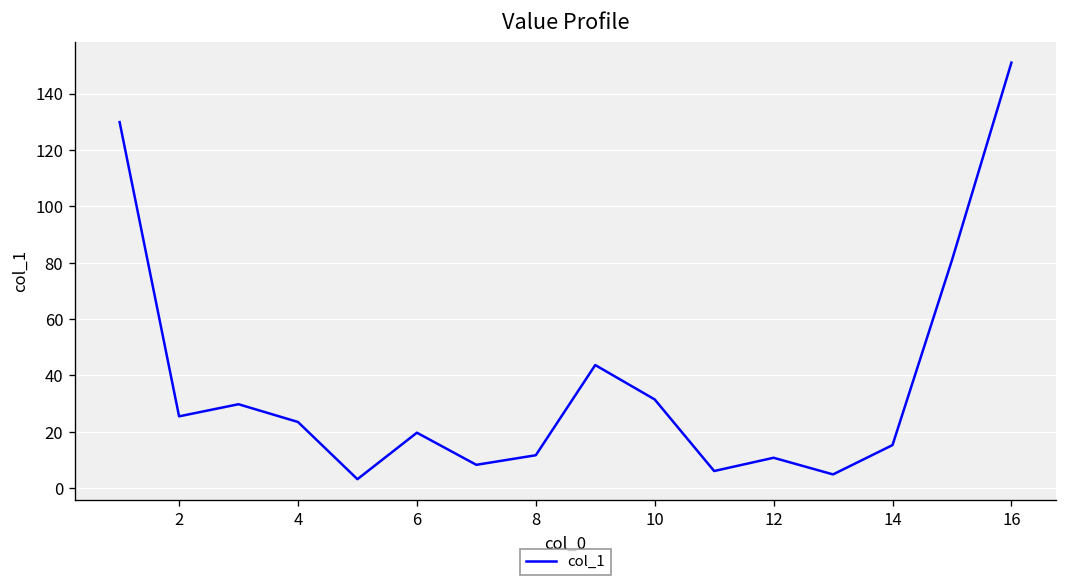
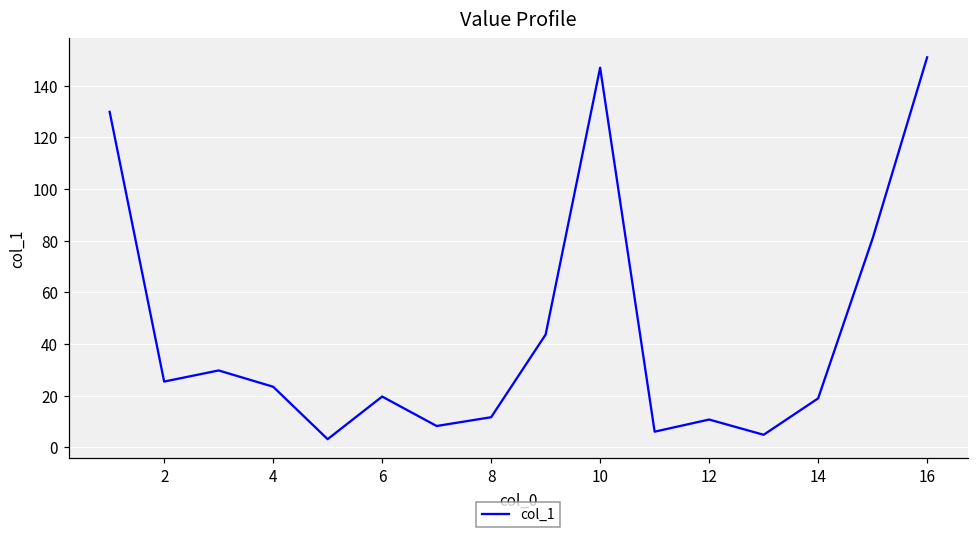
  {
    "2": 26,
    "4": 24,
    "6": 20,
    "8": 12,
-   "10": 32,
+   "10": 147,
    "12": 11,
-   "14": 15,
+   "14": 19,
    "16": 151
  }
